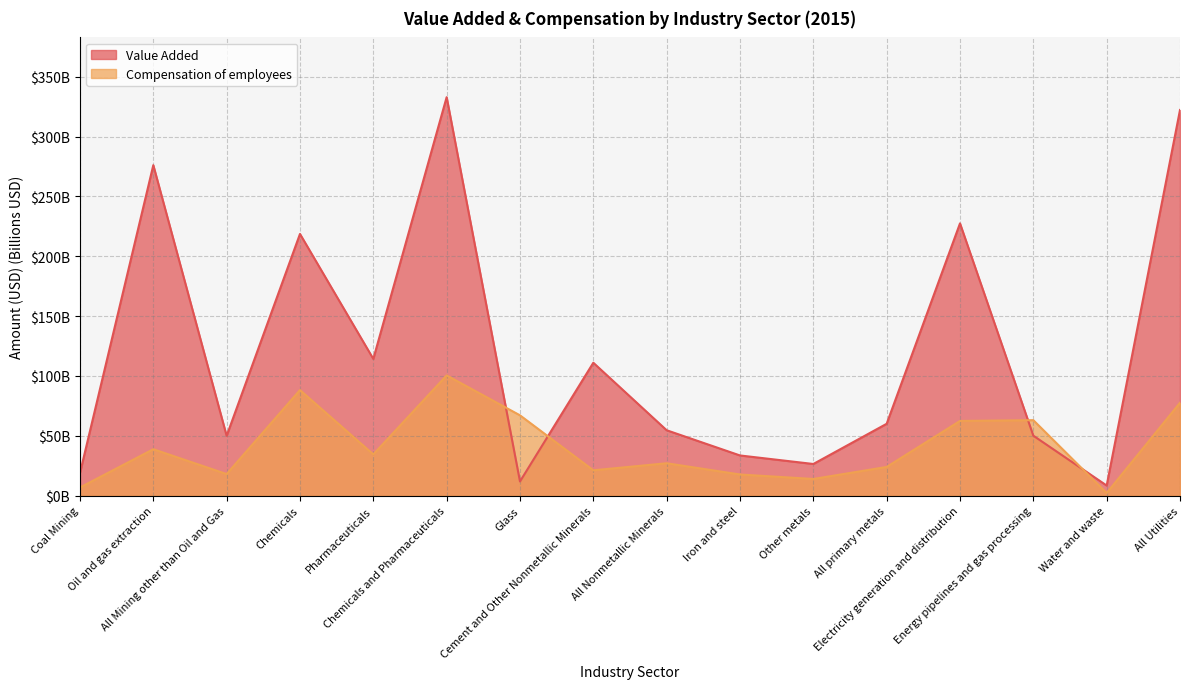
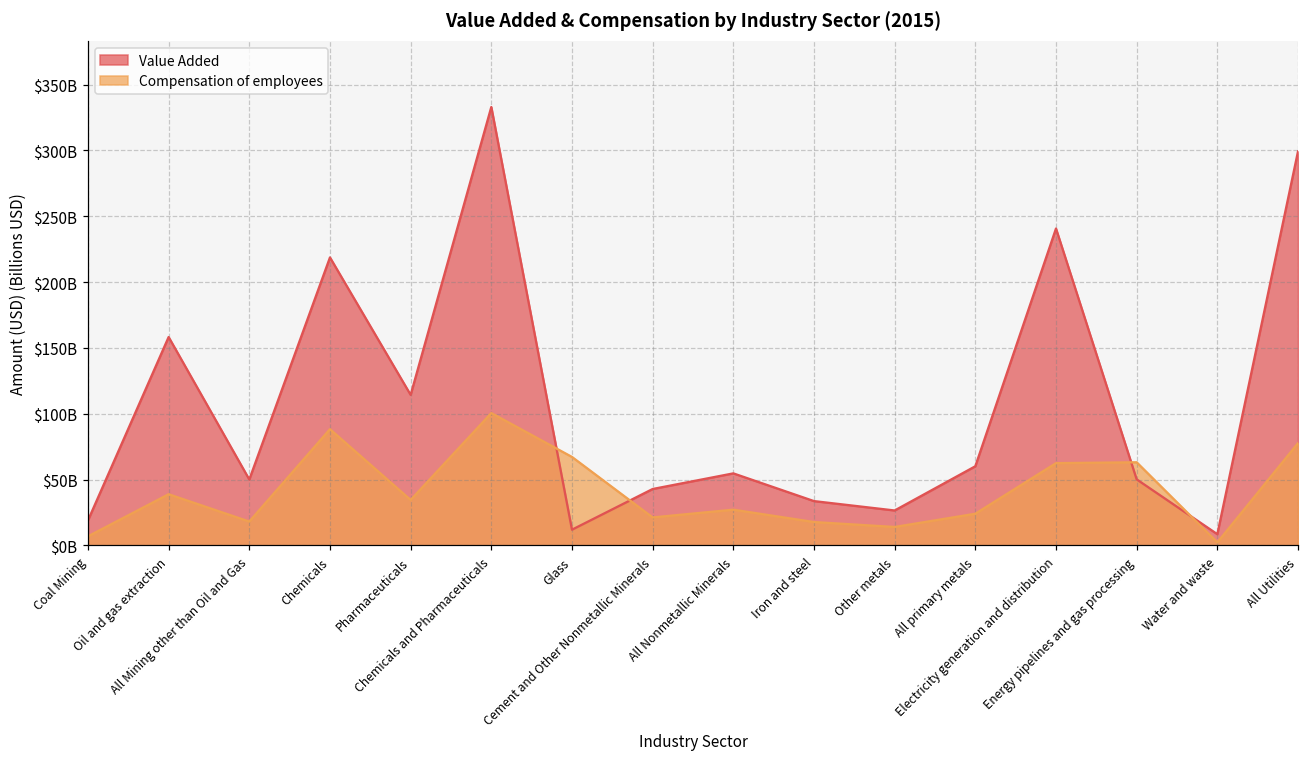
  {
    "Value Added": {
      "Coal Mining": "$19000000000",
-     "Oil and gas extraction": "$276000000000",
+     "Oil and gas extraction": "$158000000000",
      "All Mining other than Oil and Gas": "$50000000000",
      "Chemicals": "$219000000000",
      "Pharmaceuticals": "$114000000000",
      "Chemicals and Pharmaceuticals": "$333000000000",
      "Glass": "$12000000000",
-     "Cement and Other Nonmetallic Minerals": "$111000000000",
+     "Cement and Other Nonmetallic Minerals": "$43000000000",
      "All Nonmetallic Minerals": "$55000000000",
      "Iron and steel": "$34000000000",
      "Other metals": "$26000000000",
      "All primary metals": "$60000000000",
-     "Electricity generation and distribution": "$228000000000",
+     "Electricity generation and distribution": "$241000000000",
      "Energy pipelines and gas processing": "$50000000000",
      "Water and waste": "$8000000000",
-     "All Utilities": "$322000000000"
+     "All Utilities": "$299000000000"
    },
    "Compensation of employees": {
      "Coal Mining": "$7000000000",
      "Oil and gas extraction": "$39000000000",
      "All Mining other than Oil and Gas": "$18000000000",
      "Chemicals": "$88000000000",
      "Pharmaceuticals": "$34000000000",
      "Chemicals and Pharmaceuticals": "$100000000000",
      "Glass": "$67000000000",
      "Cement and Other Nonmetallic Minerals": "$21000000000",
      "All Nonmetallic Minerals": "$27000000000",
      "Iron and steel": "$18000000000",
      "Other metals": "$14000000000",
      "All primary metals": "$24000000000",
      "Electricity generation and distribution": "$62000000000",
      "Energy pipelines and gas processing": "$63000000000",
      "Water and waste": "$2000000000",
      "All Utilities": "$78000000000"
    }
  }
